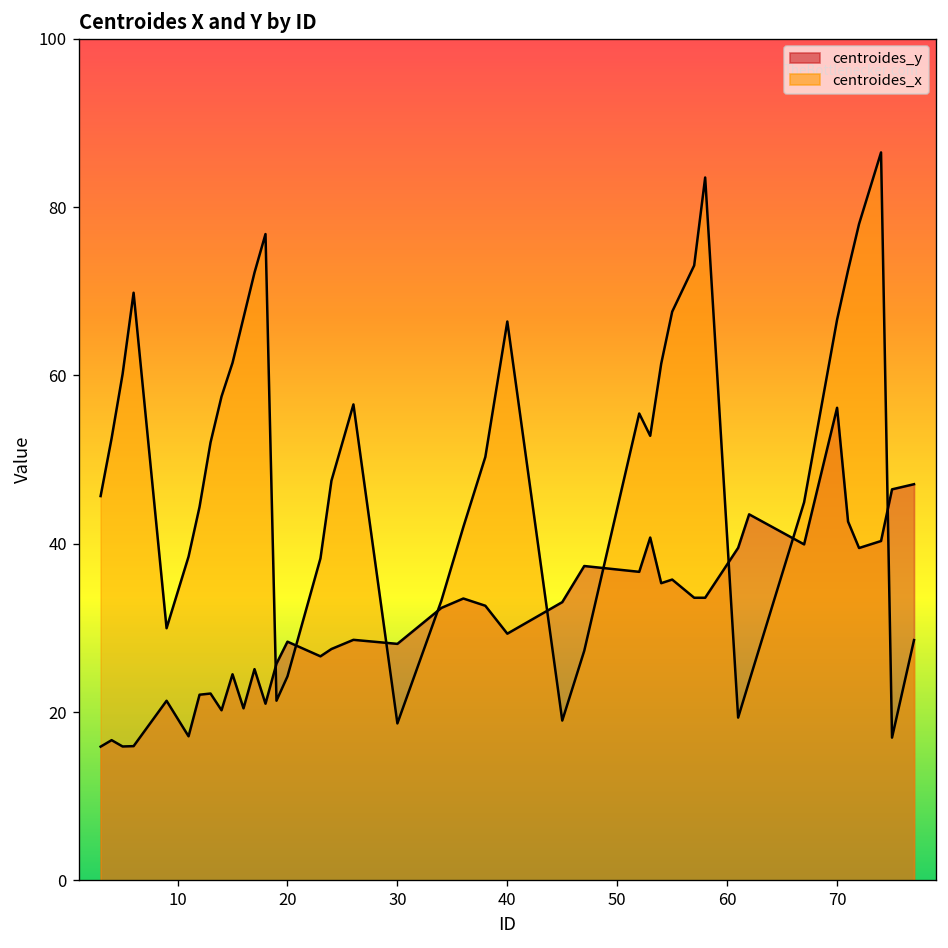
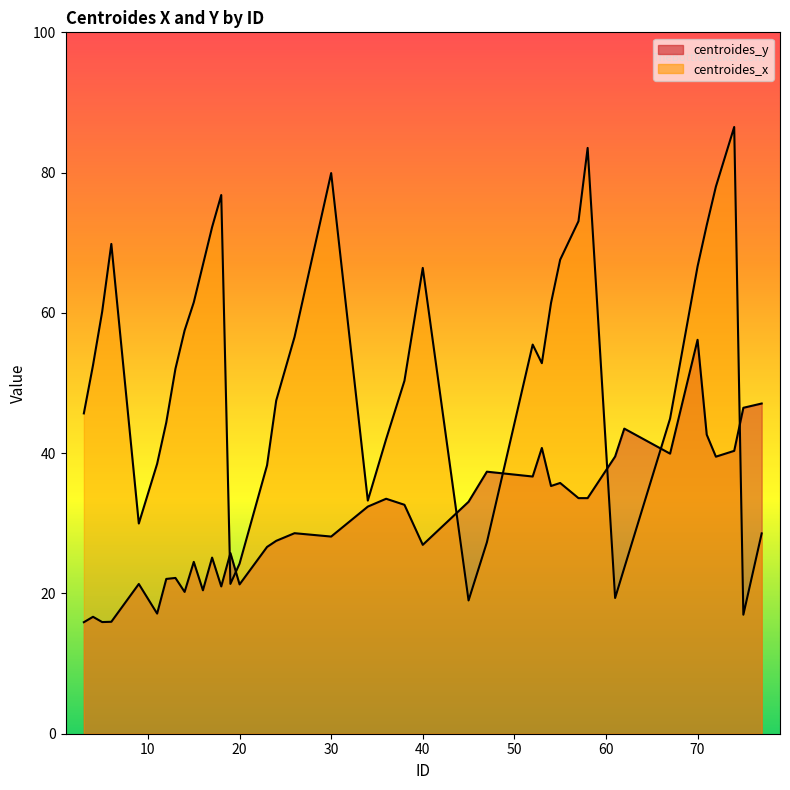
  {
    "centroides_y": {
-     "20": 28,
+     "20": 21,
      "30": 28,
-     "40": 29,
+     "40": 27,
      "70": 56
    },
    "centroides_x": {
      "20": 24,
-     "30": 19,
+     "30": 80,
      "40": 66,
      "70": 67
    }
  }
